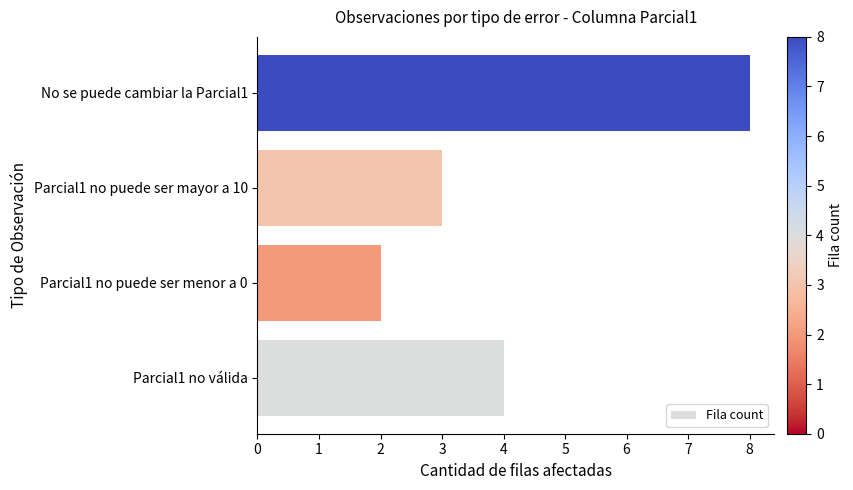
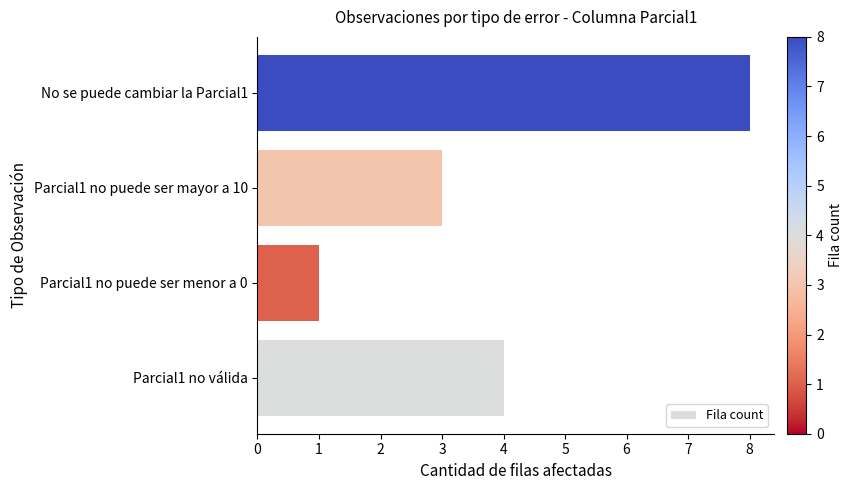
  {
    "No se puede cambiar la Parcial1": 8,
    "Parcial1 no puede ser mayor a 10": 3,
-   "Parcial1 no puede ser menor a 0": 2,
+   "Parcial1 no puede ser menor a 0": 1,
    "Parcial1 no válida": 4
  }
